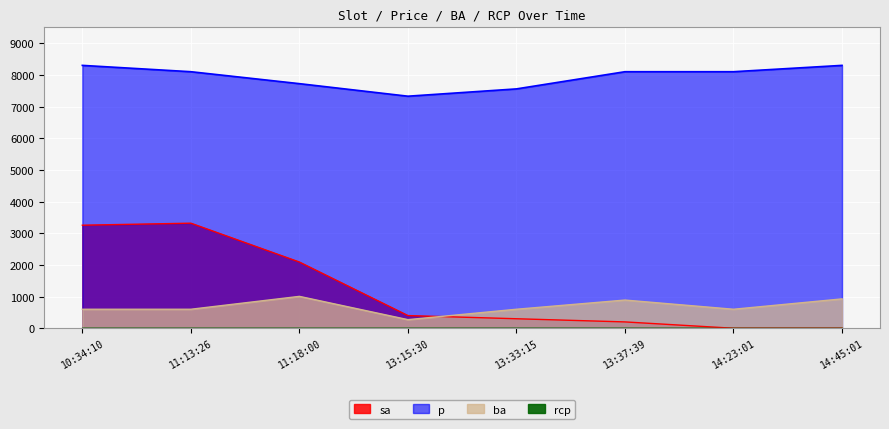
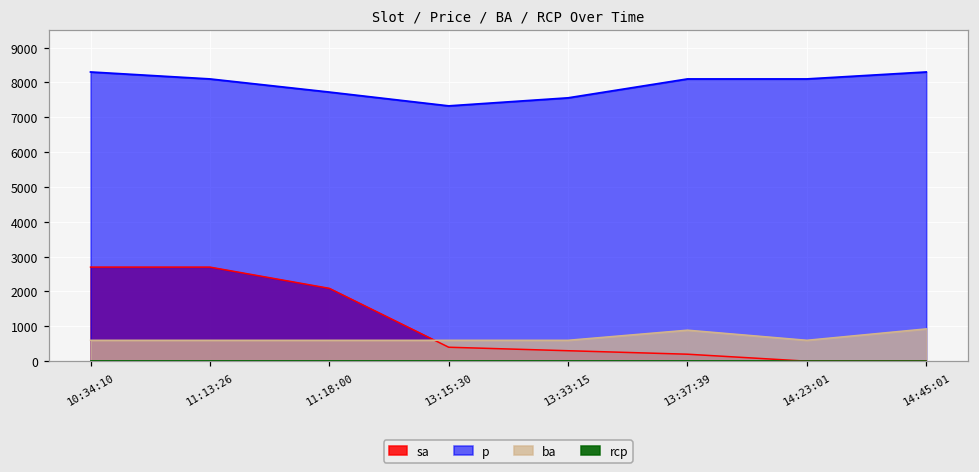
  {
    "sa": {
-     "10:34:10": 3300,
-     "11:13:26": 3300,
+     "10:34:10": 2700,
+     "11:13:26": 2700,
      "11:18:00": 2100,
      "13:15:30": 400,
      "13:33:15": 300,
      "13:37:39": 200
    },
    "p": {
      "10:34:10": 8300,
      "11:13:26": 8100,
      "11:18:00": 7700,
      "13:15:30": 7300,
      "13:33:15": 7600,
      "13:37:39": 8100,
      "14:23:01": 8100,
      "14:45:01": 8300
    },
    "ba": {
      "10:34:10": 600,
      "11:13:26": 600,
-     "11:18:00": 1000,
-     "13:15:30": 300,
+     "11:18:00": 600,
+     "13:15:30": 600,
      "13:33:15": 600,
      "13:37:39": 900,
      "14:23:01": 600,
      "14:45:01": 900
    },
    "rcp": {
      "10:34:10": 0,
      "11:13:26": 0,
      "11:18:00": 0,
      "13:15:30": 0,
      "13:33:15": 0,
      "13:37:39": 0
    }
  }
